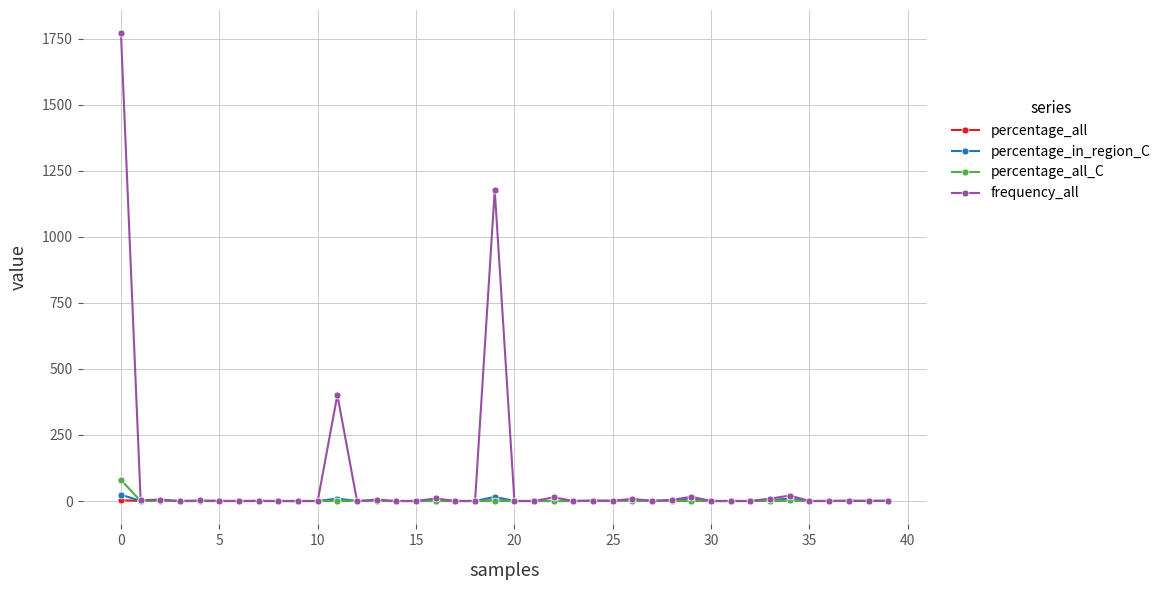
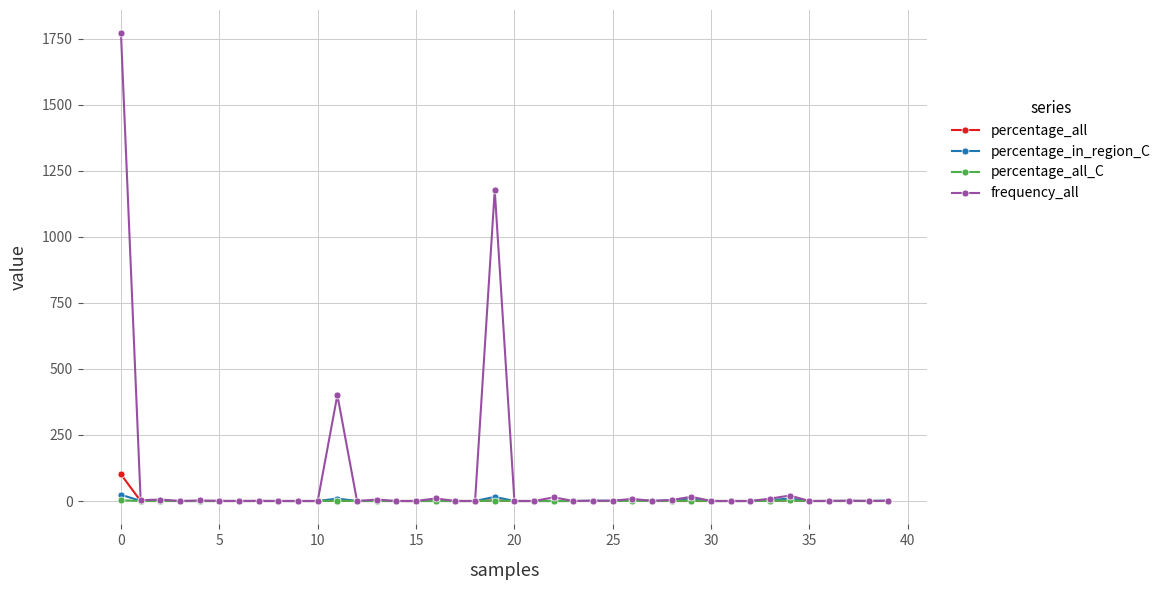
  {
    "percentage_all": {
-     "0": 0
+     "0": 100
    },
    "percentage_in_region_C": {
      "0": 20
    },
    "percentage_all_C": {
-     "0": 80
+     "0": 0
    },
    "frequency_all": {
      "0": 1770
    }
  }
